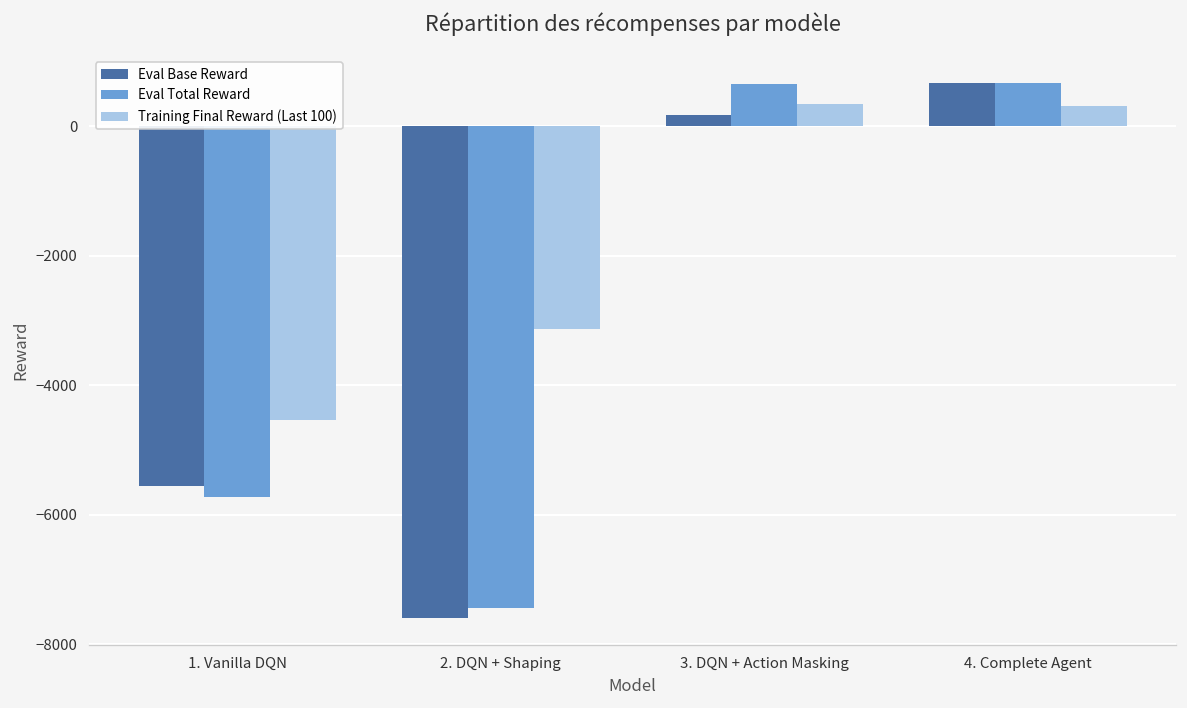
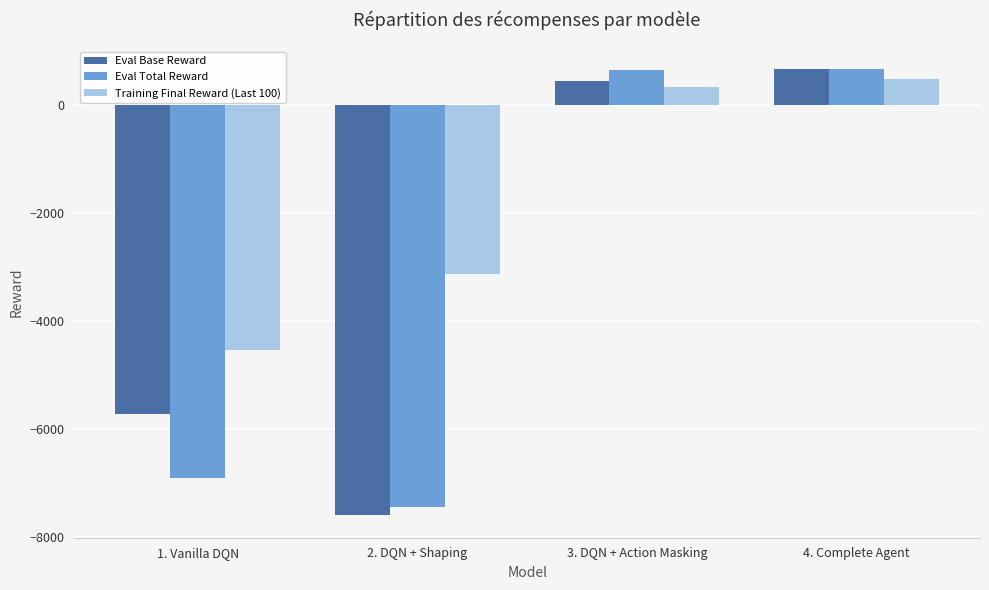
  {
    "Eval Base Reward": {
-     "1. Vanilla DQN": -5600,
+     "1. Vanilla DQN": -5700,
      "2. DQN + Shaping": -7600,
-     "3. DQN + Action Masking": 200,
+     "3. DQN + Action Masking": 400,
      "4. Complete Agent": 700
    },
    "Eval Total Reward": {
-     "1. Vanilla DQN": -5700,
+     "1. Vanilla DQN": -6900,
      "2. DQN + Shaping": -7400,
      "3. DQN + Action Masking": 700,
      "4. Complete Agent": 700
    },
    "Training Final Reward (Last 100)": {
      "1. Vanilla DQN": -4500,
      "2. DQN + Shaping": -3100,
      "3. DQN + Action Masking": 300,
-     "4. Complete Agent": 300
+     "4. Complete Agent": 500
    }
  }
